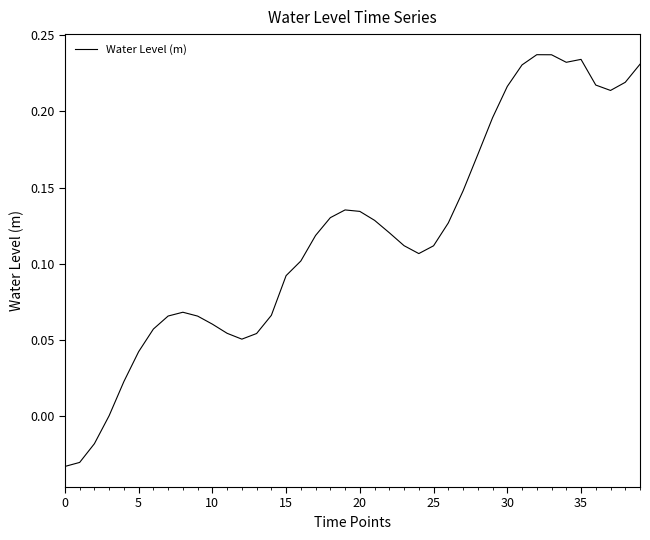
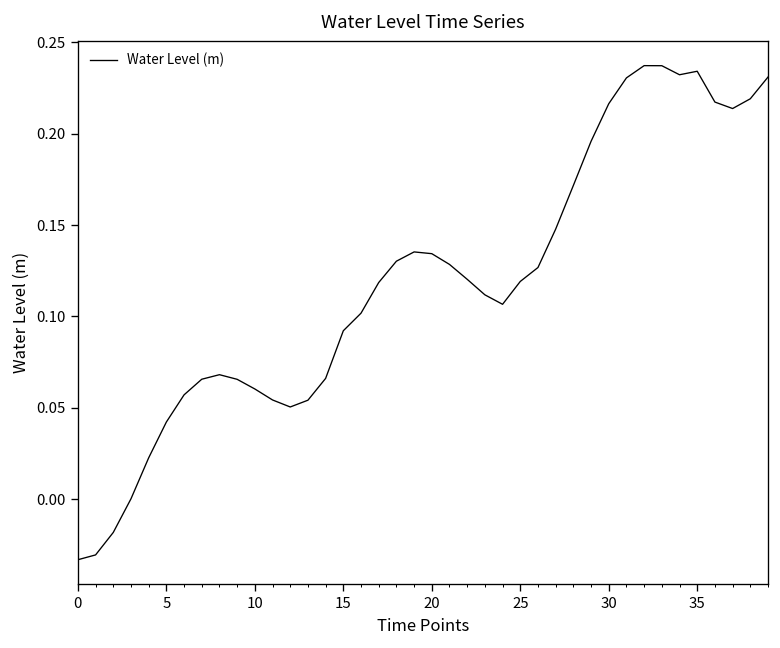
  {
    "0": -0.033,
    "5": 0.042,
    "10": 0.060,
    "15": 0.092,
    "20": 0.134,
-   "25": 0.112,
+   "25": 0.119,
    "30": 0.216,
    "35": 0.234
  }
